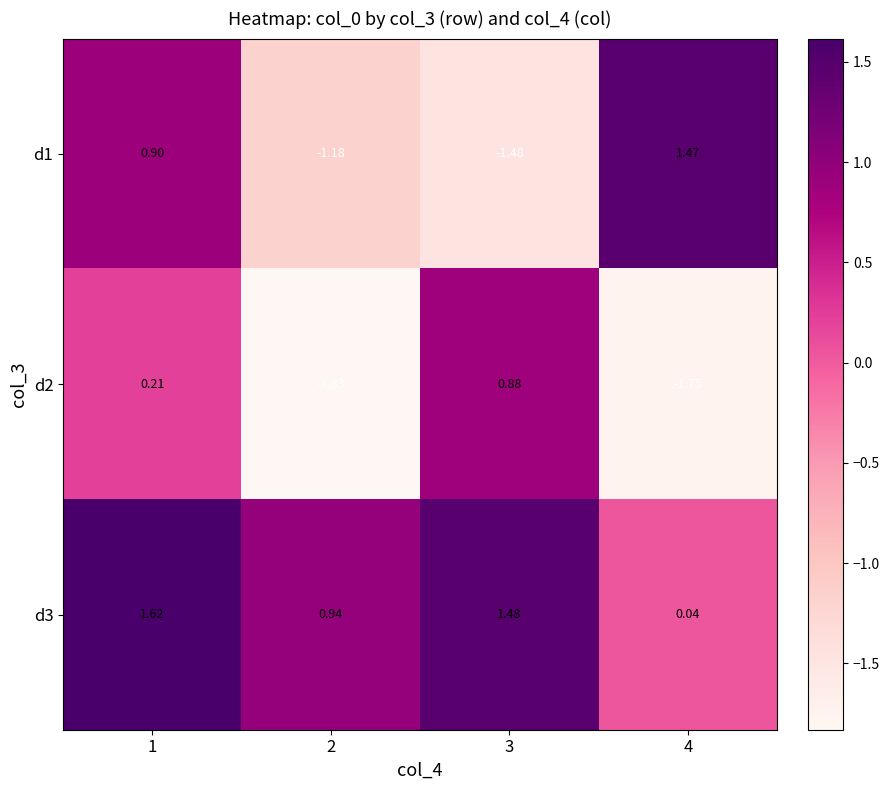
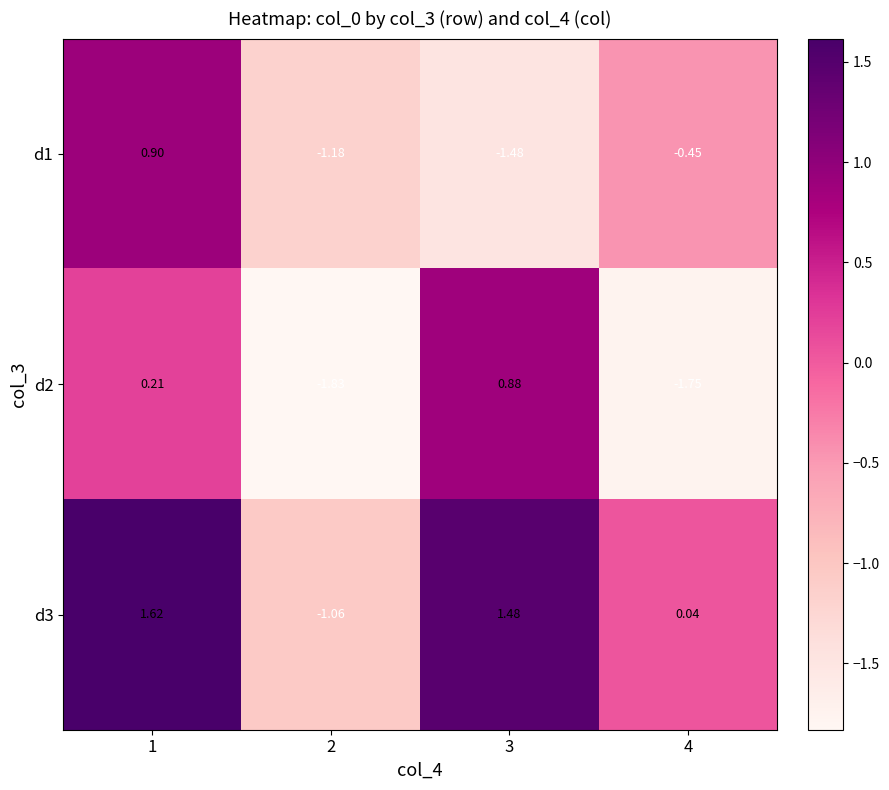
  {
    "d1": {
      "1": 0.90,
      "2": -1.18,
-     "4": 1.47
+     "4": -0.45
    },
    "d2": {
      "1": 0.21,
      "3": 0.88
    },
    "d3": {
      "1": 1.62,
-     "2": 0.94,
+     "2": -1.06,
      "3": 1.48,
      "4": 0.04
    }
  }
